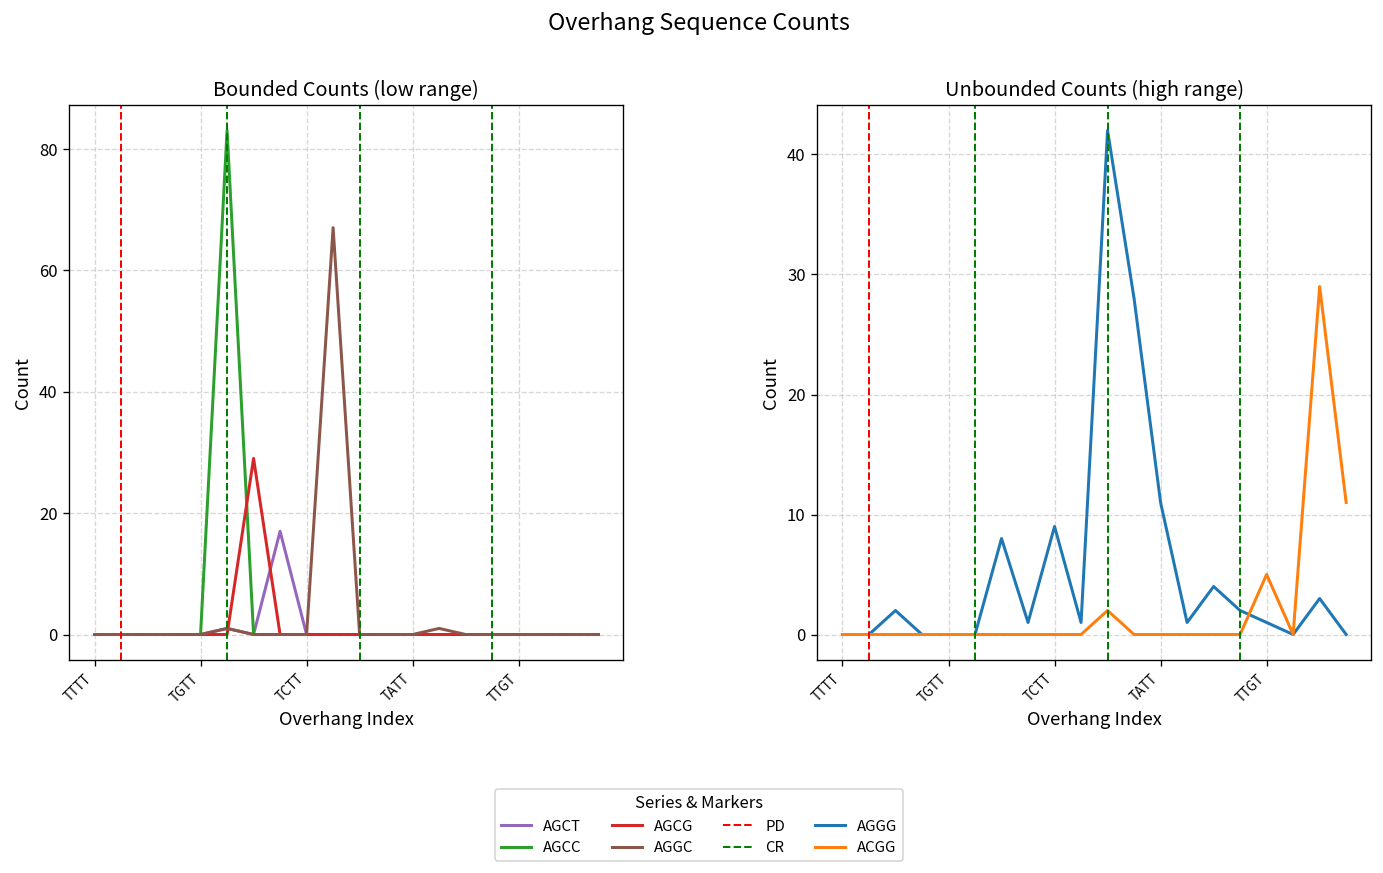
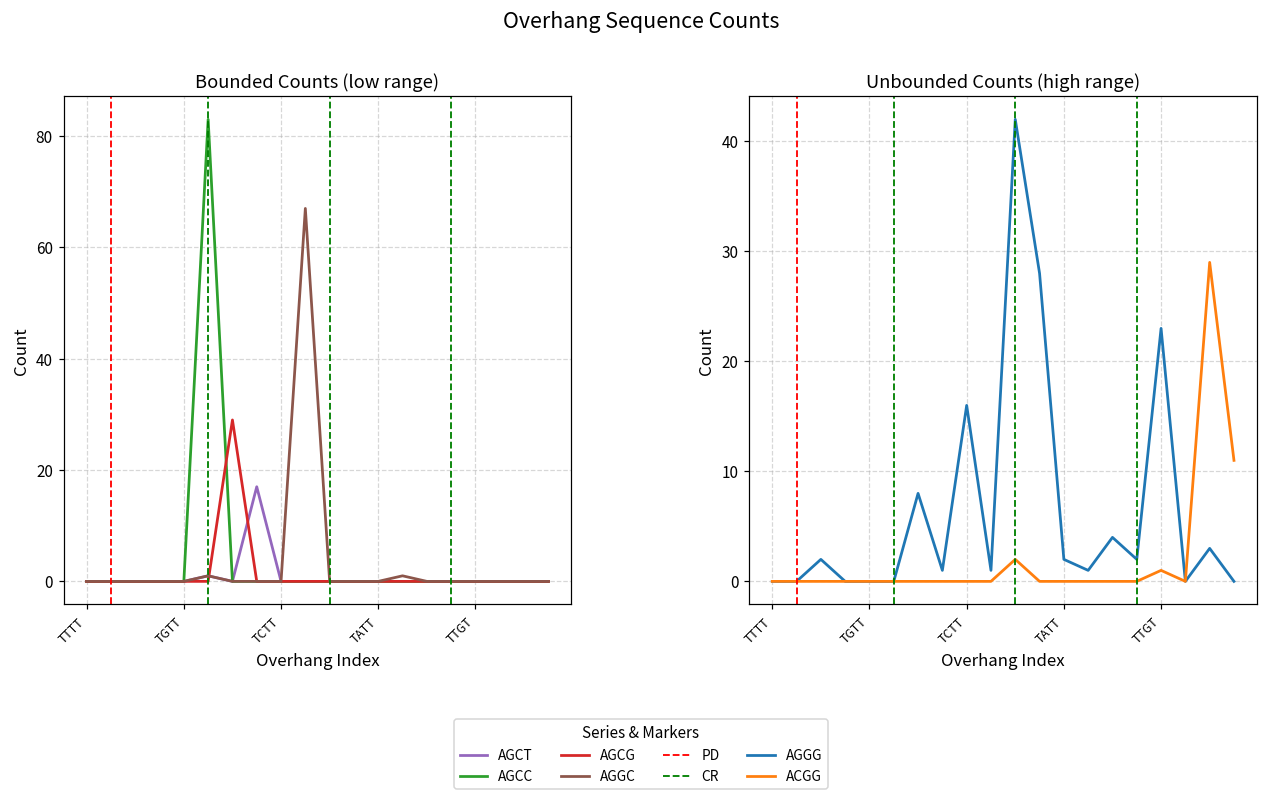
  {
    "Unbounded Counts (high range)": {
      "AGGG": {
-       "TCTT": 9,
-       "TATT": 11,
-       "TTGT": 1
+       "TCTT": 16,
+       "TATT": 2,
+       "TTGT": 23
      },
      "ACGG": {
        "TCTT": 0,
        "TATT": 0,
-       "TTGT": 5
+       "TTGT": 1
      }
    }
  }
